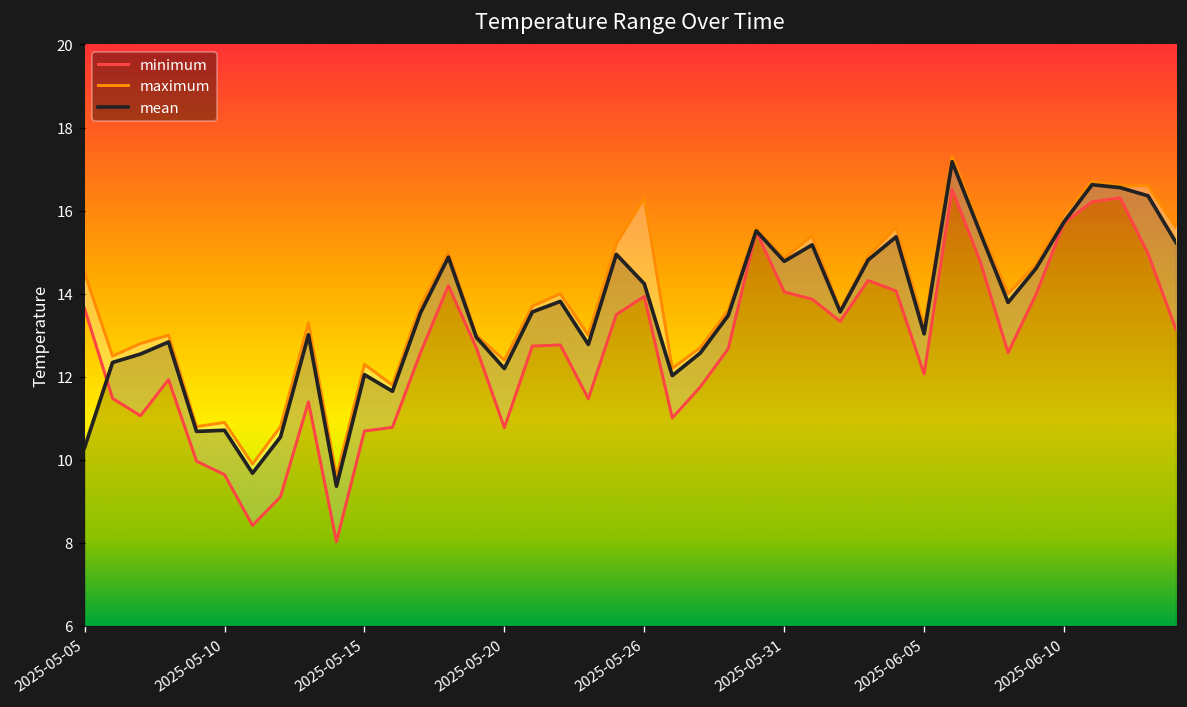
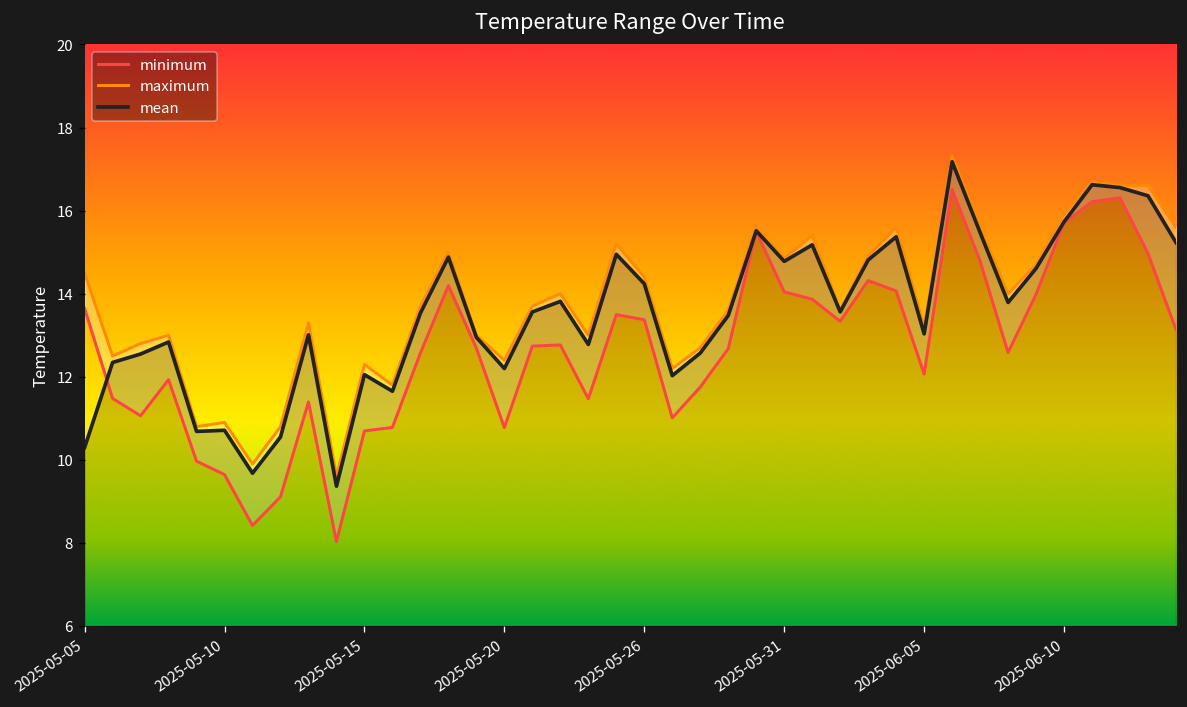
  {
    "minimum": {
      "2025-05-05": 13.6,
      "2025-05-10": 9.6,
      "2025-05-15": 10.7,
      "2025-05-20": 10.8,
-     "2025-05-26": 13.9,
+     "2025-05-26": 13.4,
      "2025-05-31": 14.0,
      "2025-06-05": 12.1
    },
    "maximum": {
      "2025-05-05": 14.5,
      "2025-05-10": 10.9,
      "2025-05-15": 12.3,
      "2025-05-20": 12.4,
-     "2025-05-26": 16.3,
+     "2025-05-26": 14.4,
      "2025-06-05": 13.2,
      "2025-06-10": 15.9
    },
    "mean": {
      "2025-05-05": 10.3,
      "2025-05-10": 10.7,
      "2025-05-15": 12.1,
      "2025-05-20": 12.2,
      "2025-05-26": 14.2,
      "2025-06-05": 13.0
    }
  }
